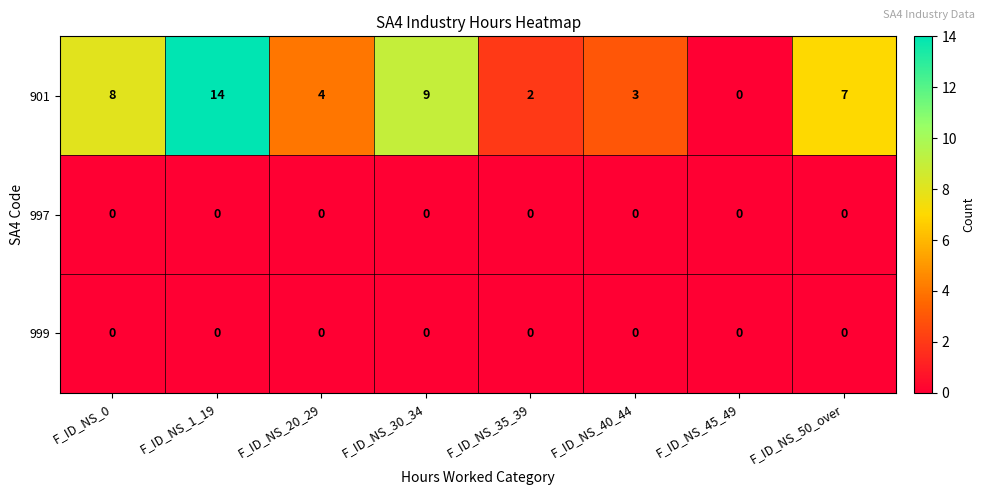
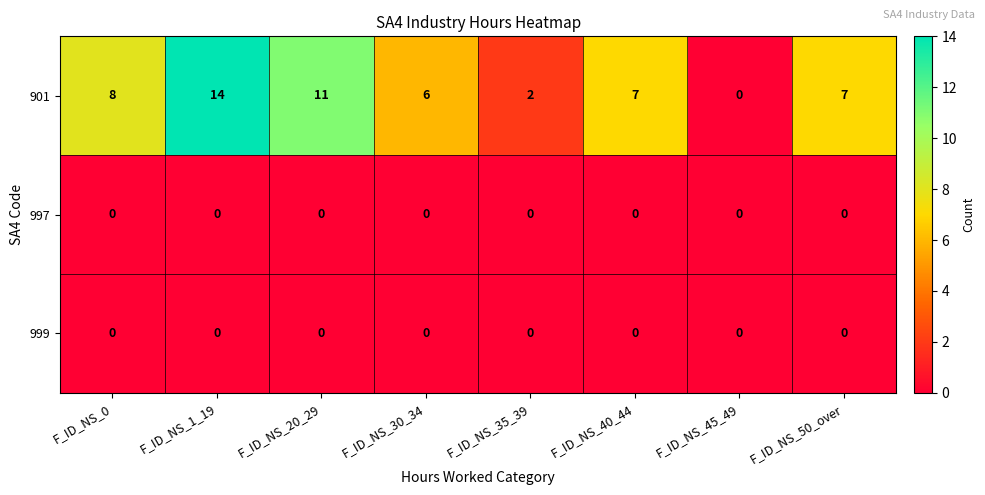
  {
    "901": {
      "F_ID_NS_0": 8,
      "F_ID_NS_1_19": 14,
-     "F_ID_NS_20_29": 4,
-     "F_ID_NS_30_34": 9,
+     "F_ID_NS_20_29": 11,
+     "F_ID_NS_30_34": 6,
      "F_ID_NS_35_39": 2,
-     "F_ID_NS_40_44": 3,
+     "F_ID_NS_40_44": 7,
      "F_ID_NS_45_49": 0,
      "F_ID_NS_50_over": 7
    },
    "997": {
      "F_ID_NS_0": 0,
      "F_ID_NS_1_19": 0,
      "F_ID_NS_20_29": 0,
      "F_ID_NS_30_34": 0,
      "F_ID_NS_35_39": 0,
      "F_ID_NS_40_44": 0,
      "F_ID_NS_45_49": 0,
      "F_ID_NS_50_over": 0
    },
    "999": {
      "F_ID_NS_0": 0,
      "F_ID_NS_1_19": 0,
      "F_ID_NS_20_29": 0,
      "F_ID_NS_30_34": 0,
      "F_ID_NS_35_39": 0,
      "F_ID_NS_40_44": 0,
      "F_ID_NS_45_49": 0,
      "F_ID_NS_50_over": 0
    }
  }
